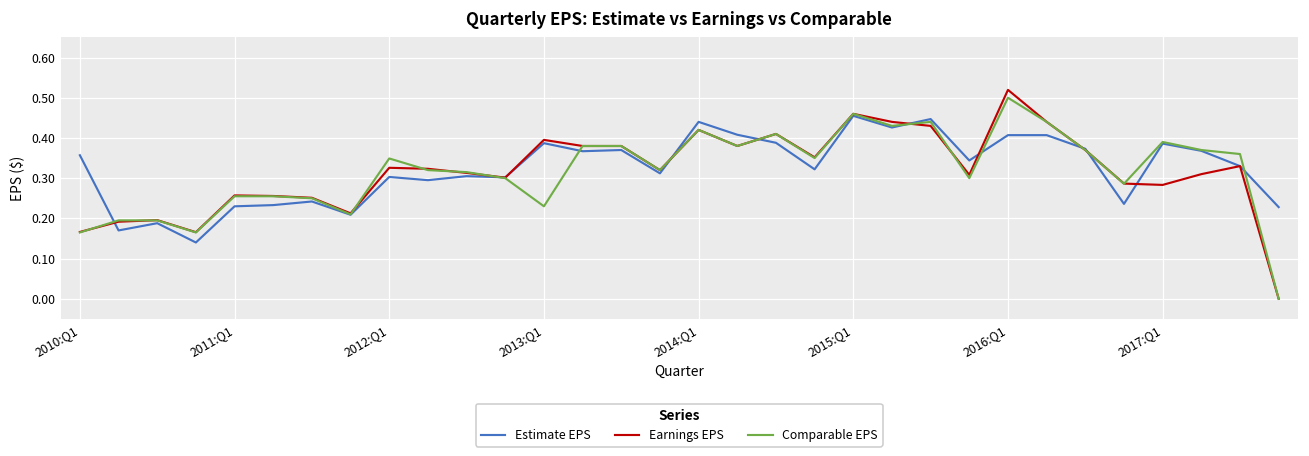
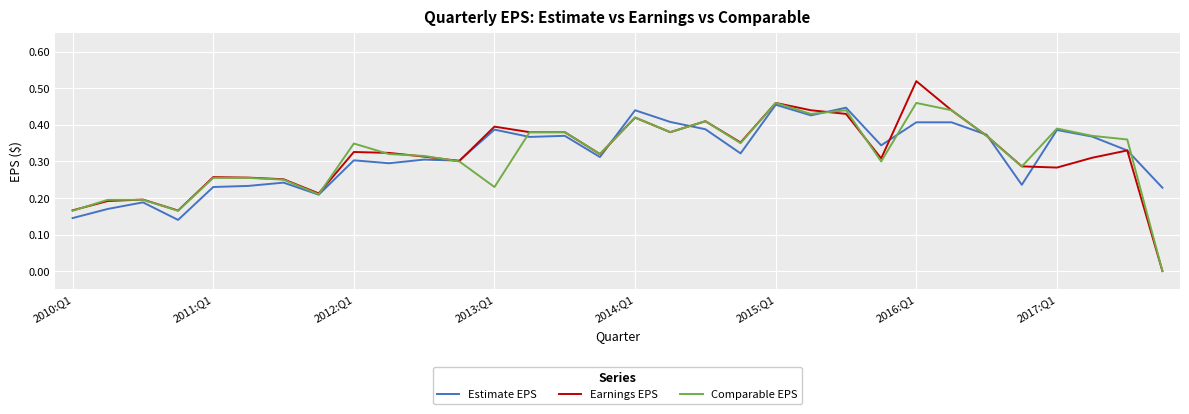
  {
    "Estimate EPS": {
-     "2010:Q1": 0.36,
+     "2010:Q1": 0.15,
      "2011:Q1": 0.23,
      "2012:Q1": 0.30,
      "2013:Q1": 0.39,
      "2014:Q1": 0.44,
      "2016:Q1": 0.41
    },
    "Earnings EPS": {
      "2012:Q1": 0.33,
      "2013:Q1": 0.40,
      "2016:Q1": 0.52,
      "2017:Q1": 0.28
    },
    "Comparable EPS": {
      "2012:Q1": 0.35,
      "2013:Q1": 0.23,
-     "2016:Q1": 0.50
+     "2016:Q1": 0.46
    }
  }
